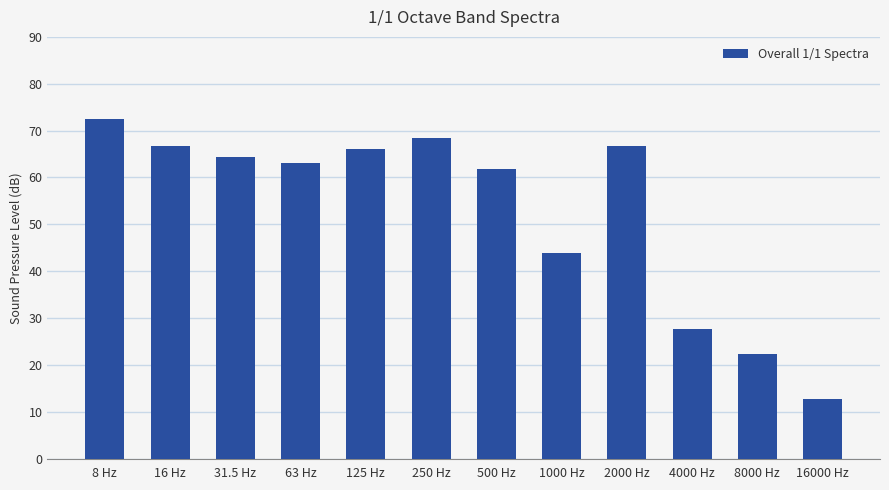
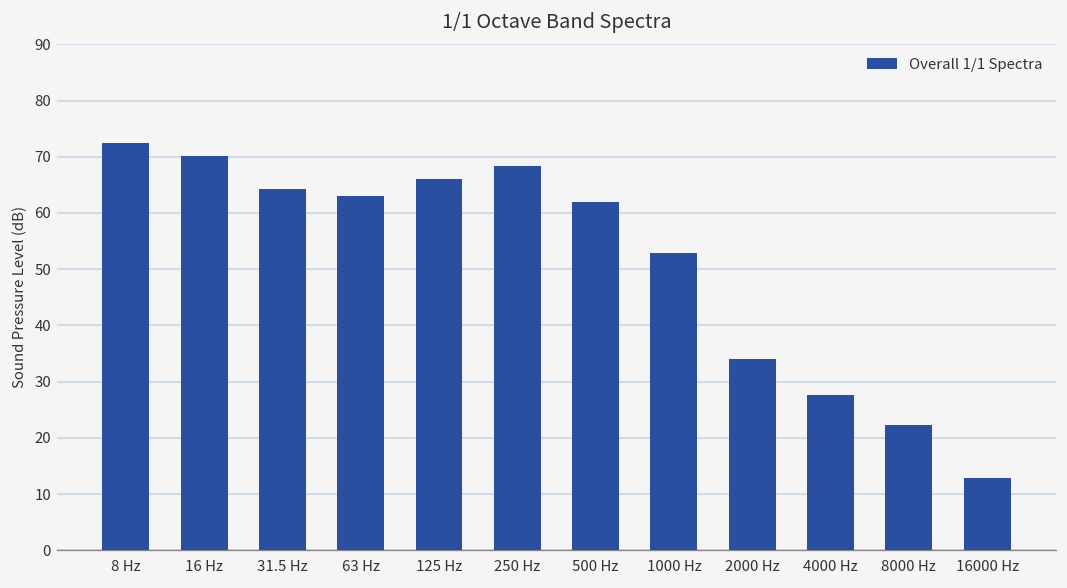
  {
    "8 Hz": 72,
-   "16 Hz": 67,
+   "16 Hz": 70,
    "31.5 Hz": 64,
    "63 Hz": 63,
    "125 Hz": 66,
    "250 Hz": 68,
    "500 Hz": 62,
-   "1000 Hz": 44,
-   "2000 Hz": 67,
+   "1000 Hz": 53,
+   "2000 Hz": 34,
    "4000 Hz": 28,
    "8000 Hz": 22,
    "16000 Hz": 13
  }
